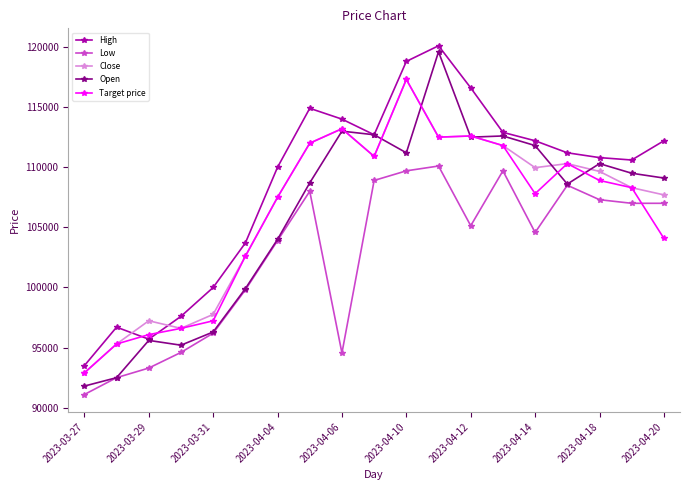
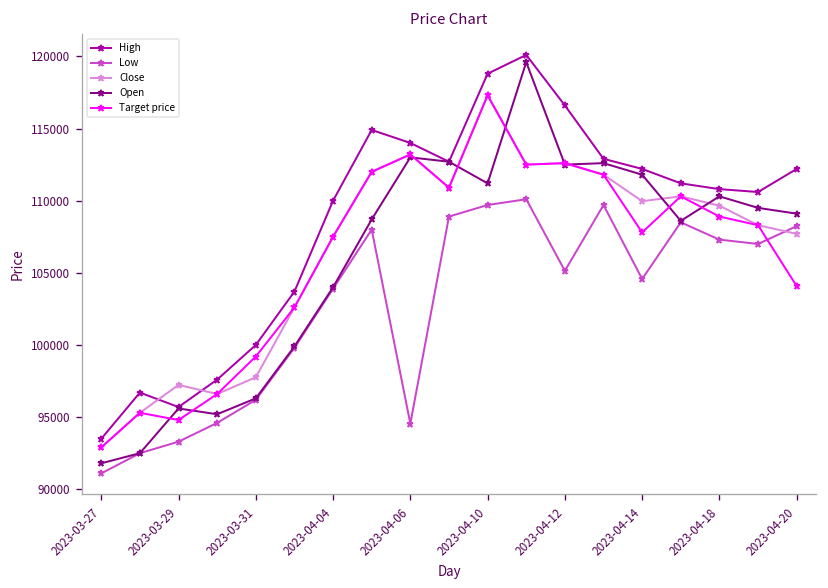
  {
    "Low": {
      "2023-03-27": 91100,
      "2023-03-29": 93300,
      "2023-04-06": 94600,
      "2023-04-10": 109700,
      "2023-04-12": 105100,
      "2023-04-14": 104600,
      "2023-04-18": 107300,
-     "2023-04-20": 107000
+     "2023-04-20": 108200
    },
    "Close": {
      "2023-03-29": 97200,
      "2023-03-31": 97800,
      "2023-04-14": 110000,
      "2023-04-18": 109700,
      "2023-04-20": 107700
    },
    "Target price": {
-     "2023-03-29": 96100,
-     "2023-03-31": 97200,
+     "2023-03-29": 94800,
+     "2023-03-31": 99200,
      "2023-04-14": 107800,
      "2023-04-18": 108900,
      "2023-04-20": 104100
    }
  }
